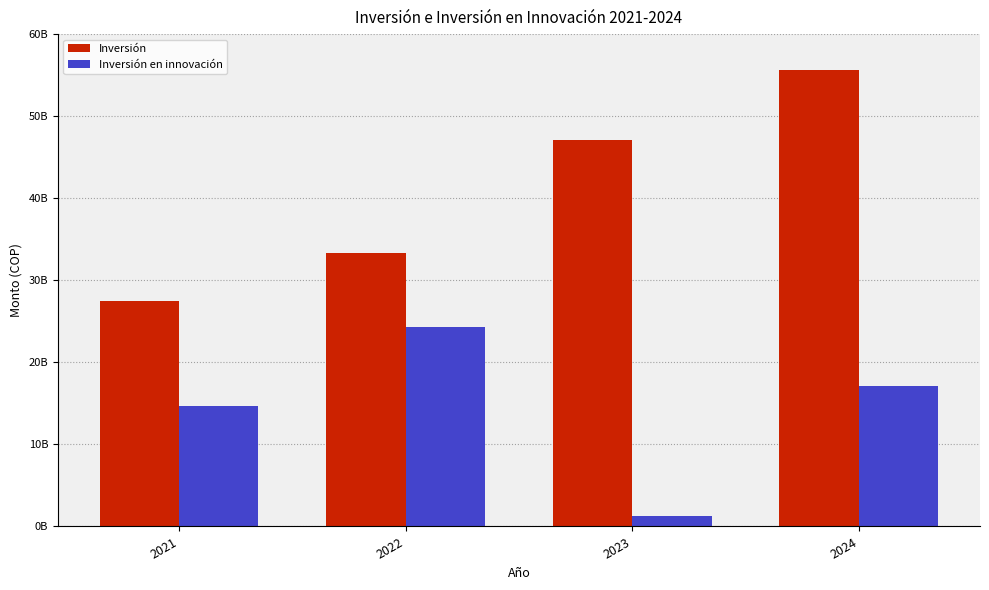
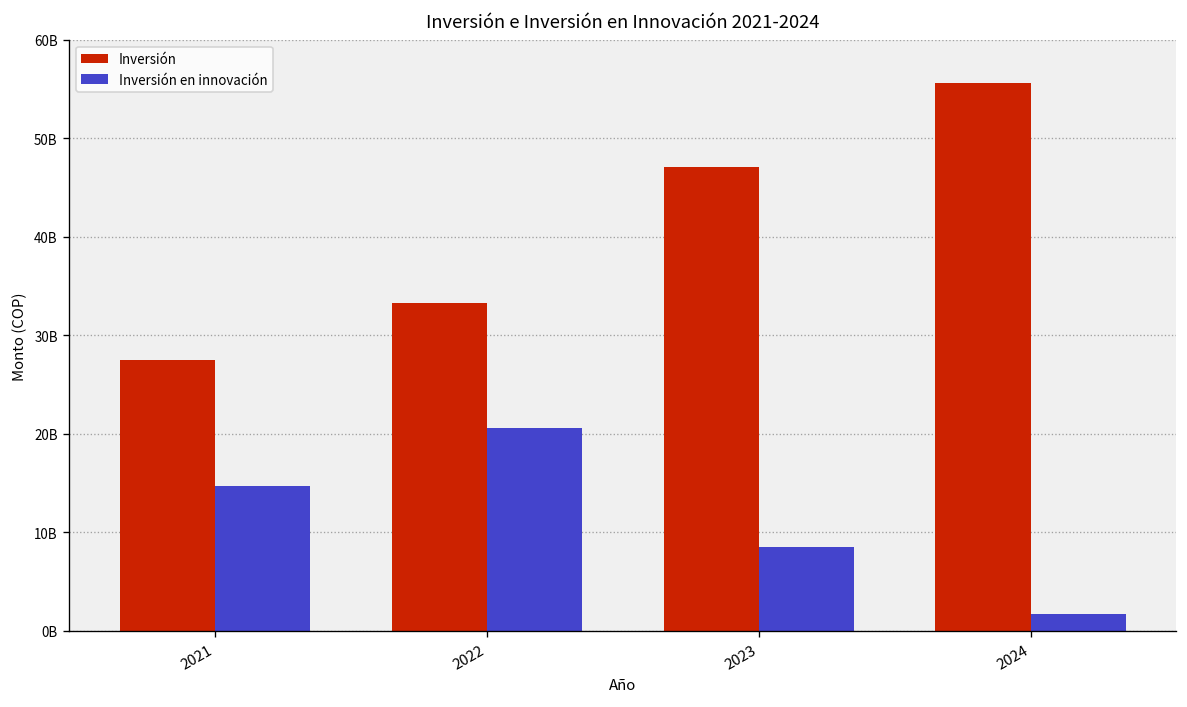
  {
    "Inversión": {
      "2021": 27000000000,
      "2022": 33000000000,
      "2023": 47000000000,
      "2024": 56000000000
    },
    "Inversión en innovación": {
      "2021": 15000000000,
-     "2022": 24000000000,
-     "2023": 1000000000,
-     "2024": 17000000000
+     "2022": 21000000000,
+     "2023": 9000000000,
+     "2024": 2000000000
    }
  }
